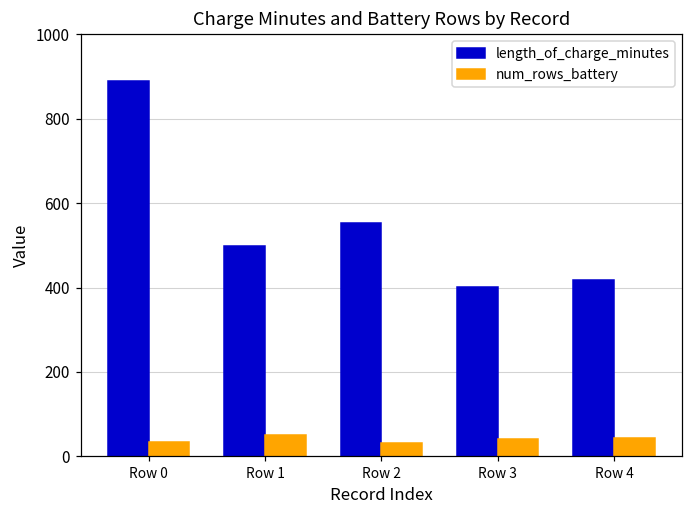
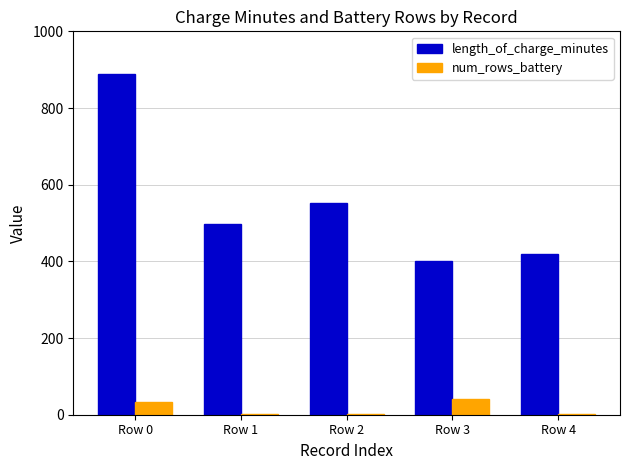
  {
    "length_of_charge_minutes": {
      "Row 0": 890,
      "Row 1": 500,
      "Row 2": 550,
      "Row 3": 400,
      "Row 4": 420
    },
    "num_rows_battery": {
      "Row 0": 30,
-     "Row 1": 50,
-     "Row 2": 30,
+     "Row 1": 0,
+     "Row 2": 0,
      "Row 3": 40,
-     "Row 4": 40
+     "Row 4": 0
    }
  }
